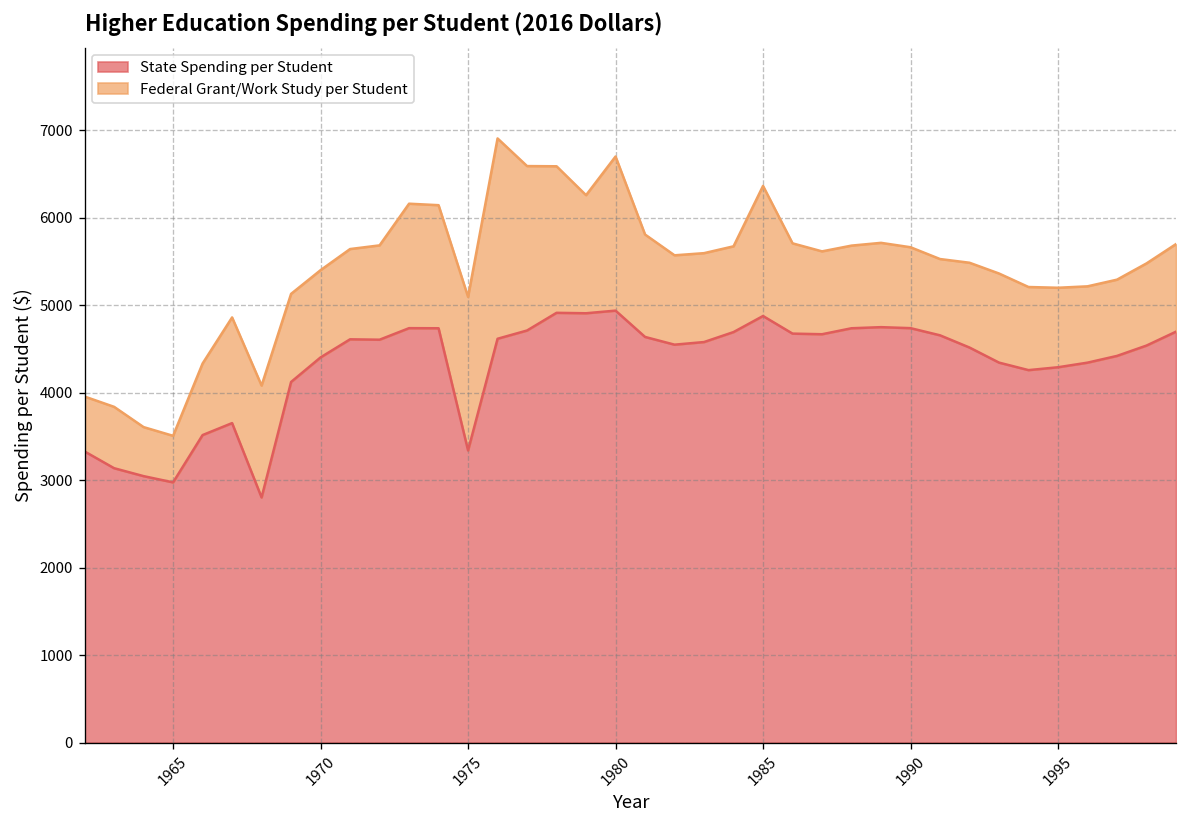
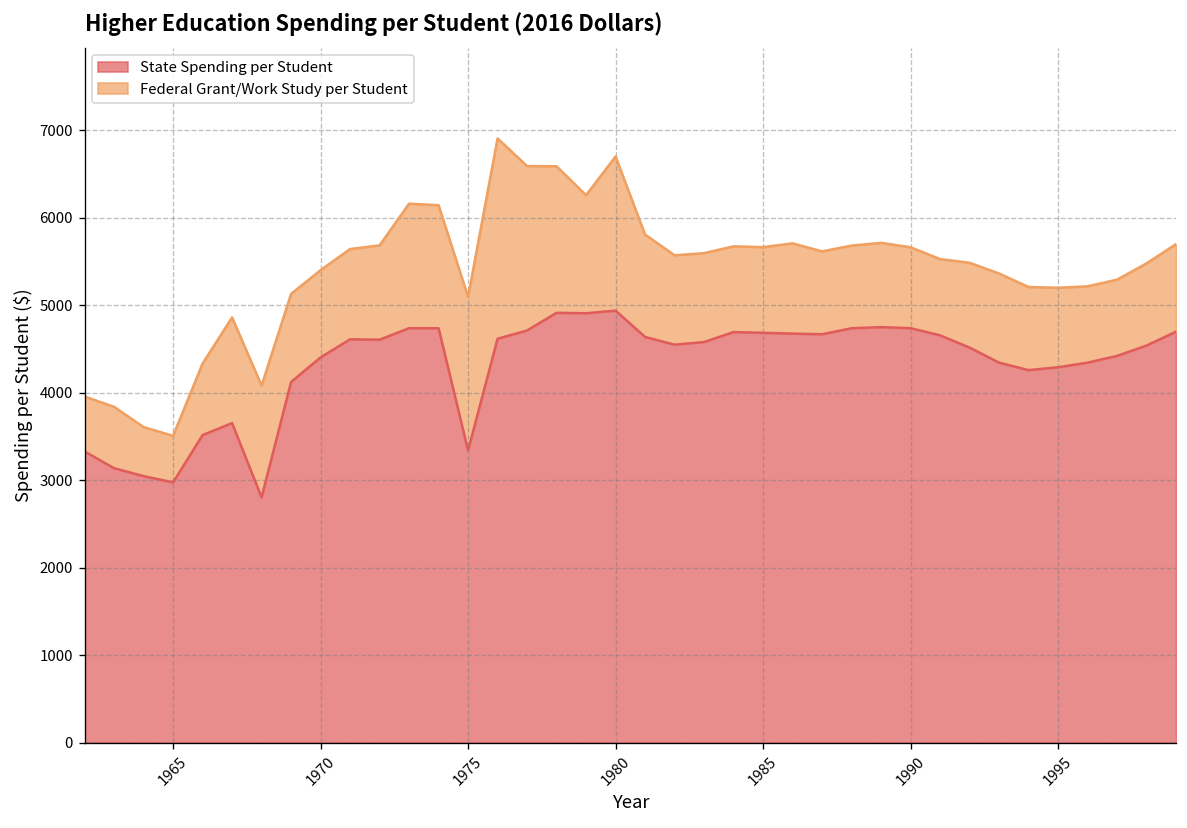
  {
    "State Spending per Student": {
      "1965": 3000,
      "1970": 4400,
      "1975": 3300,
      "1980": 4900,
-     "1985": 4900,
+     "1985": 4700,
      "1990": 4700,
      "1995": 4300
    },
    "Federal Grant/Work Study per Student": {
      "1965": 500,
      "1970": 1000,
      "1975": 1800,
      "1980": 1800,
-     "1985": 1500,
+     "1985": 1000,
      "1990": 900,
      "1995": 900
    }
  }
